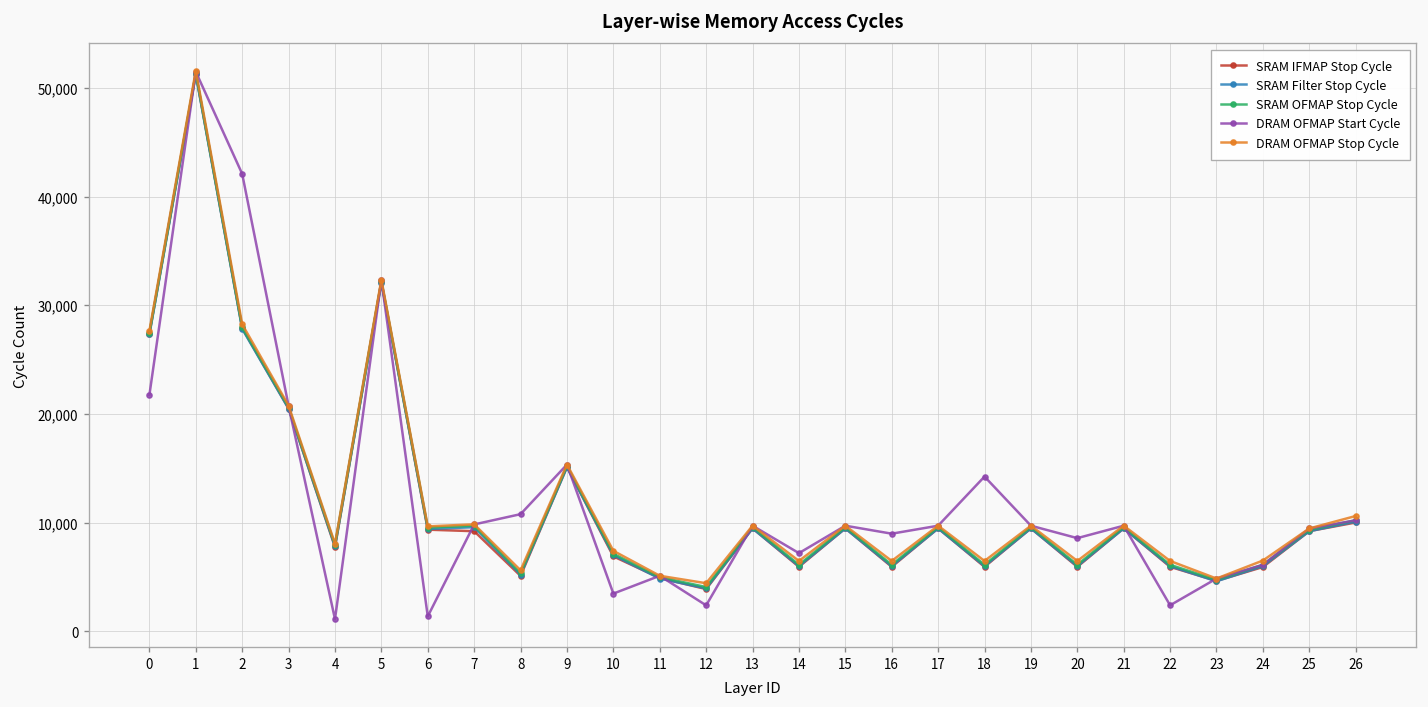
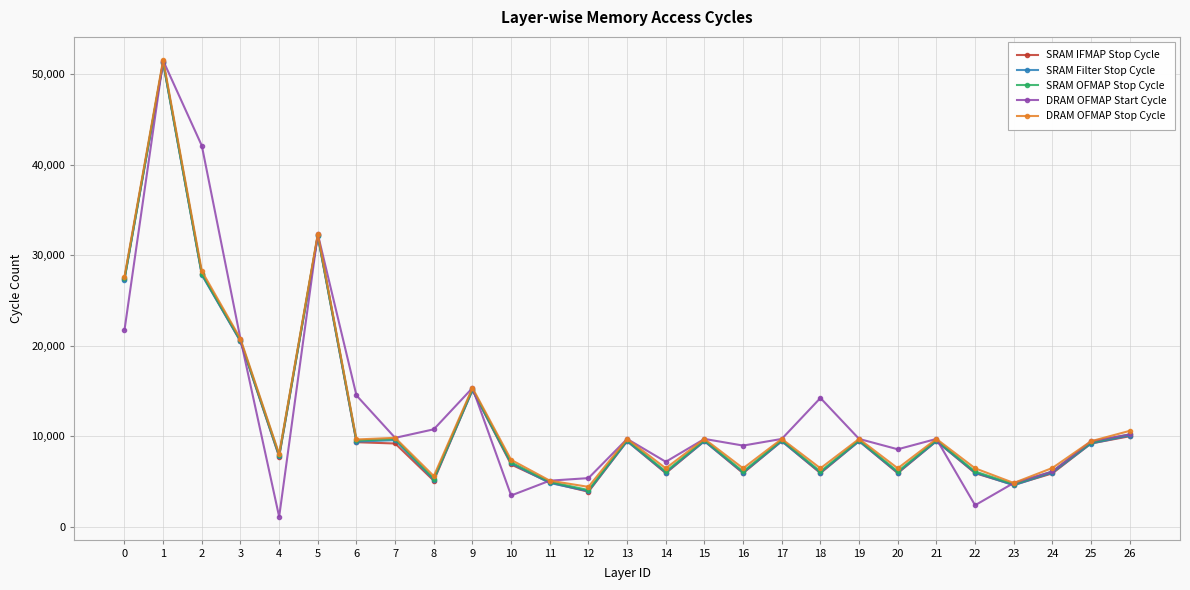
  {
    "SRAM IFMAP Stop Cycle": {
      "7": "9,000"
    },
    "DRAM OFMAP Start Cycle": {
      "0": "22,000",
      "2": "42,000",
      "4": "1,000",
-     "6": "1,000",
+     "6": "15,000",
      "8": "11,000",
      "10": "3,000",
-     "12": "2,000",
+     "12": "5,000",
      "14": "7,000",
      "16": "9,000",
      "18": "14,000",
      "20": "9,000",
      "22": "2,000"
    },
    "DRAM OFMAP Stop Cycle": {
      "2": "28,000",
      "12": "4,000",
      "14": "6,000",
      "16": "6,000",
      "18": "6,000",
      "20": "6,000",
      "22": "6,000",
      "24": "7,000",
      "26": "11,000"
    }
  }
